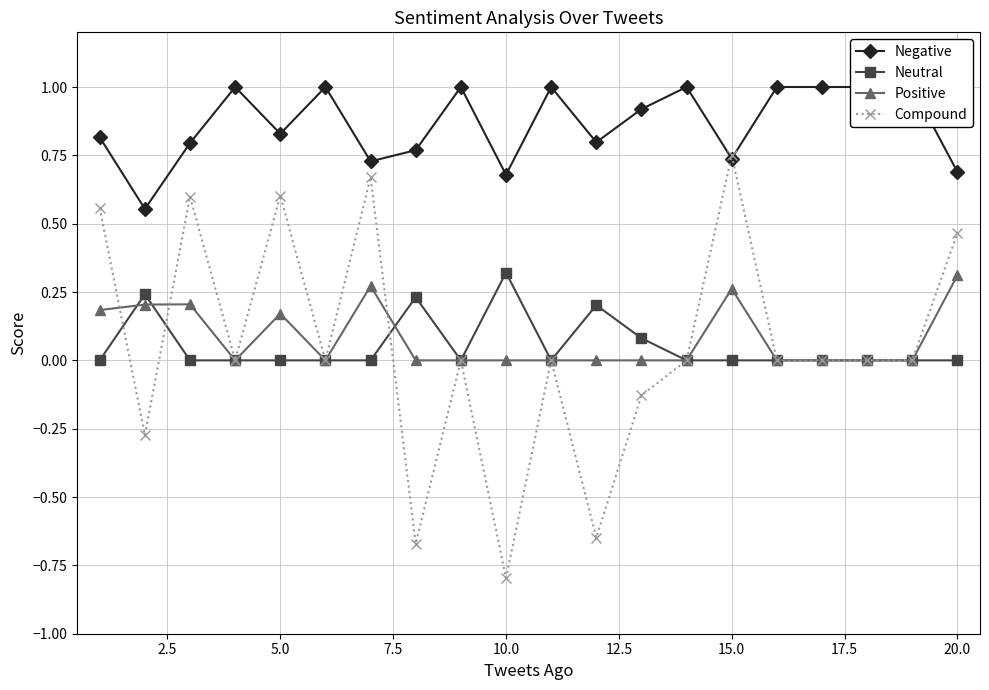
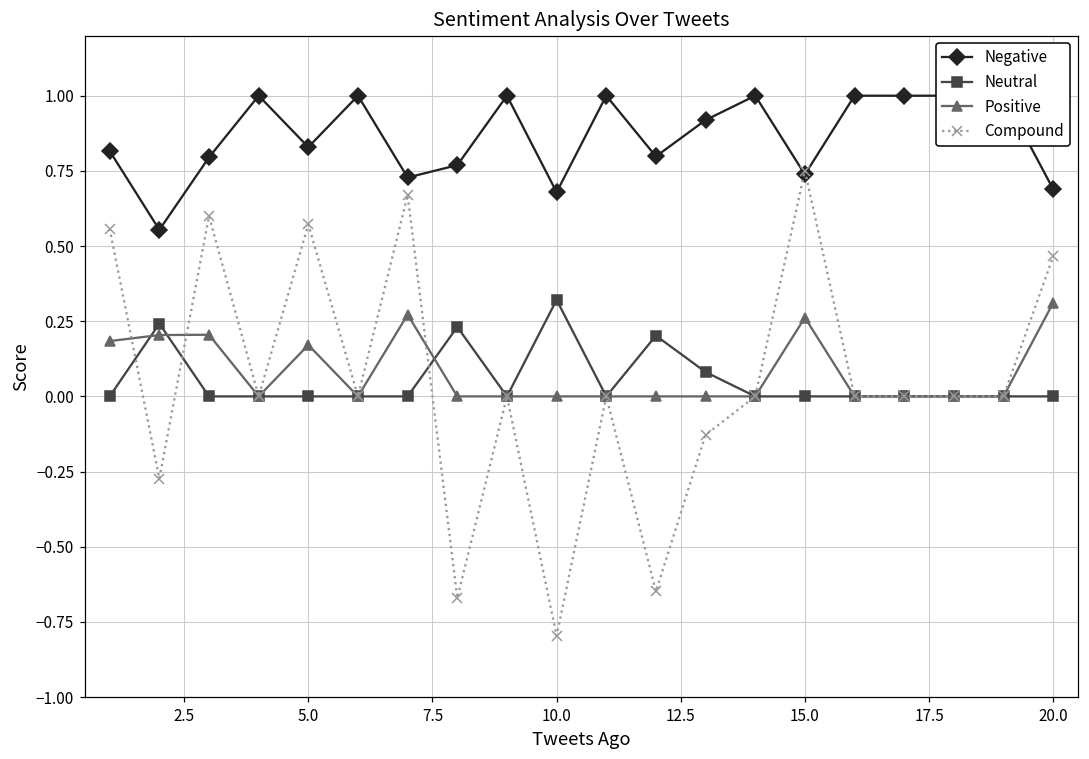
  {
    "Compound": {
-     "5.0": 0.60,
+     "5.0": 0.57,
      "10.0": -0.80,
      "15.0": 0.75,
      "20.0": 0.47
    }
  }
